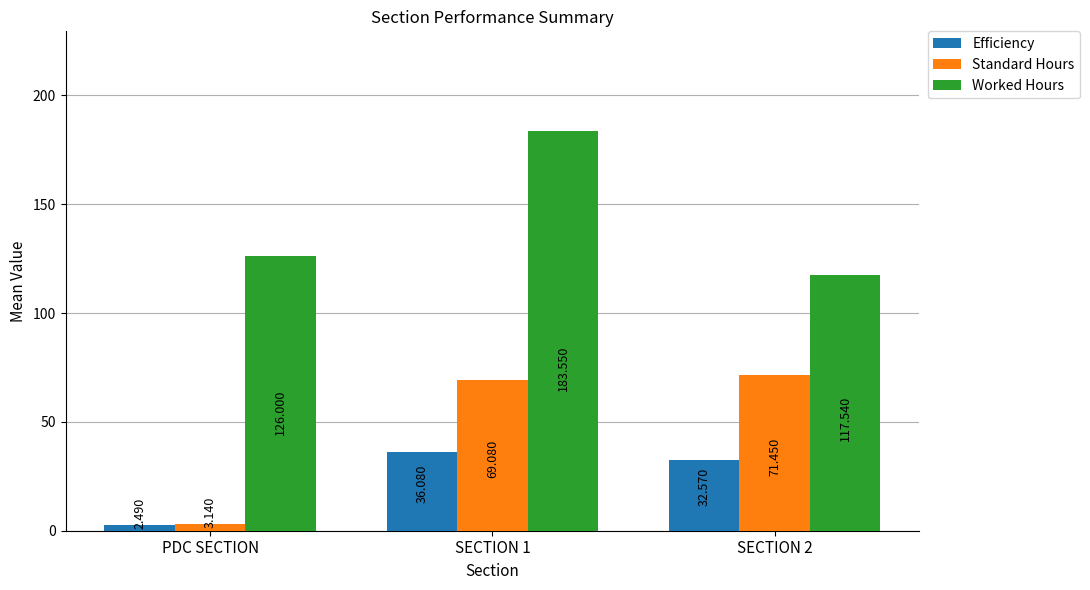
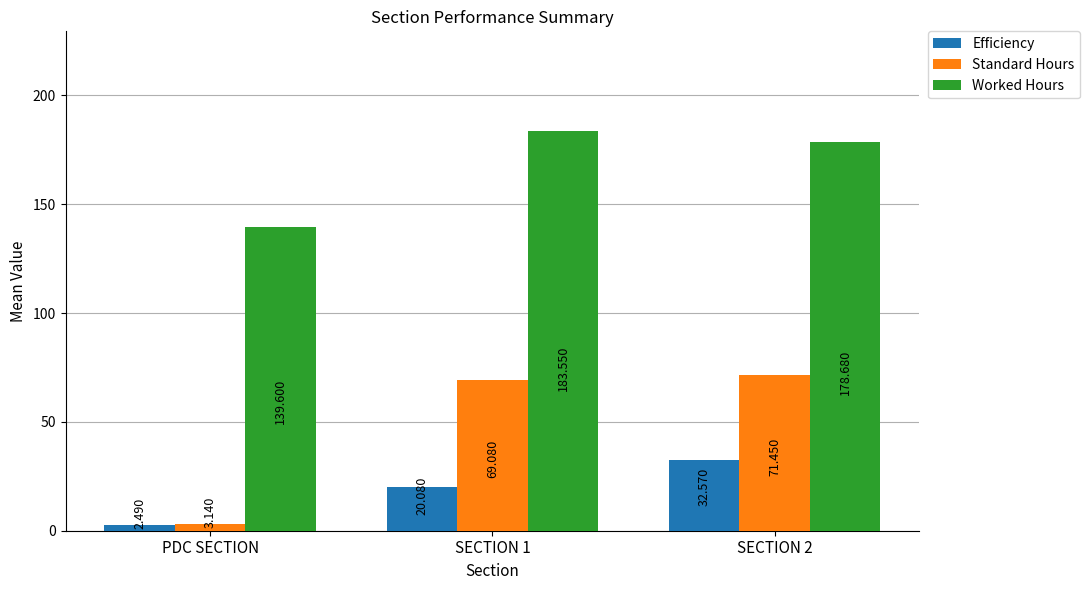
  {
    "Efficiency": {
      "PDC SECTION": 2.490,
-     "SECTION 1": 36.080,
+     "SECTION 1": 20.080,
      "SECTION 2": 32.570
    },
    "Standard Hours": {
      "PDC SECTION": 3.140,
      "SECTION 1": 69.080,
      "SECTION 2": 71.450
    },
    "Worked Hours": {
-     "PDC SECTION": 126.000,
+     "PDC SECTION": 139.600,
      "SECTION 1": 183.550,
-     "SECTION 2": 117.540
+     "SECTION 2": 178.680
    }
  }
